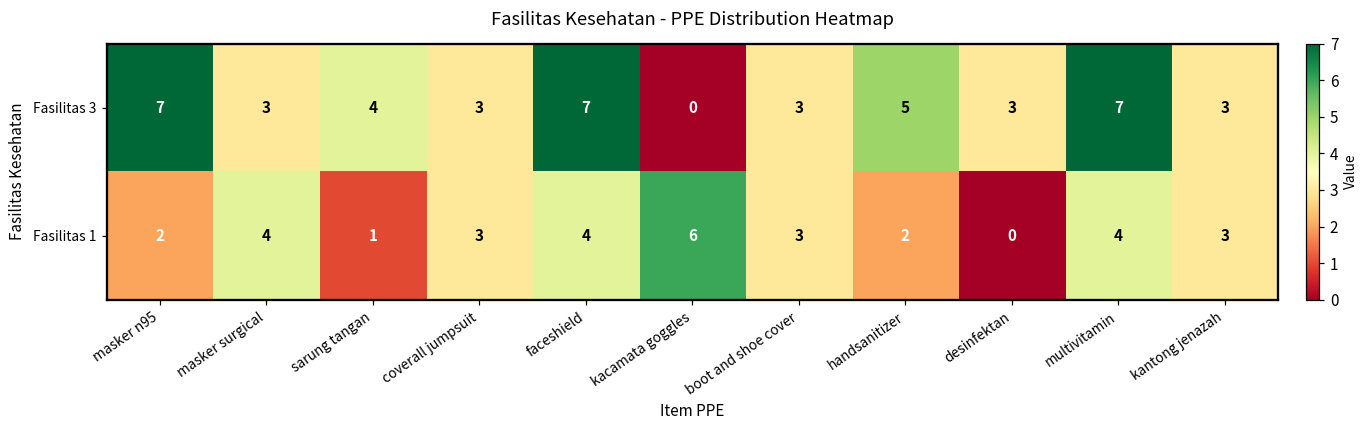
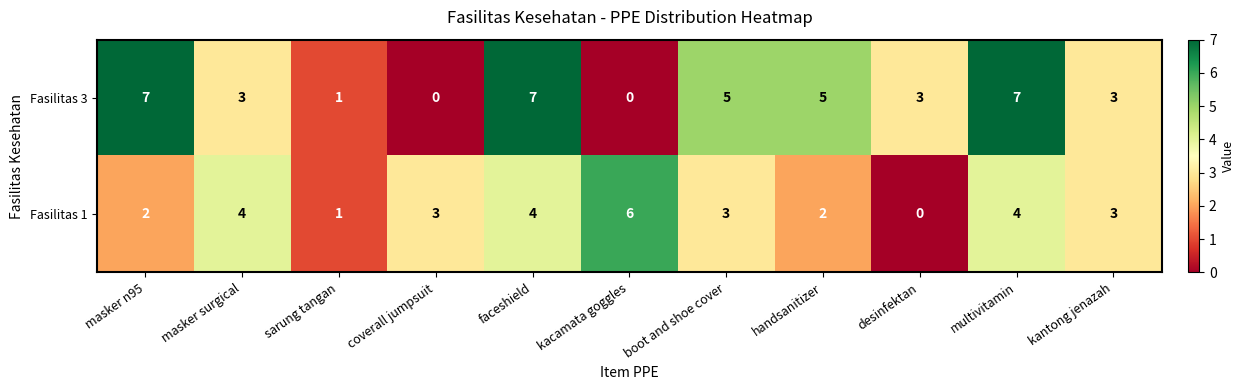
  {
    "Fasilitas 3": {
      "masker n95": 7,
      "masker surgical": 3,
-     "sarung tangan": 4,
-     "coverall jumpsuit": 3,
+     "sarung tangan": 1,
+     "coverall jumpsuit": 0,
      "faceshield": 7,
      "kacamata goggles": 0,
-     "boot and shoe cover": 3,
+     "boot and shoe cover": 5,
      "handsanitizer": 5,
      "desinfektan": 3,
      "multivitamin": 7,
      "kantong jenazah": 3
    },
    "Fasilitas 1": {
      "masker n95": 2,
      "masker surgical": 4,
      "sarung tangan": 1,
      "coverall jumpsuit": 3,
      "faceshield": 4,
      "kacamata goggles": 6,
      "boot and shoe cover": 3,
      "handsanitizer": 2,
      "desinfektan": 0,
      "multivitamin": 4,
      "kantong jenazah": 3
    }
  }
